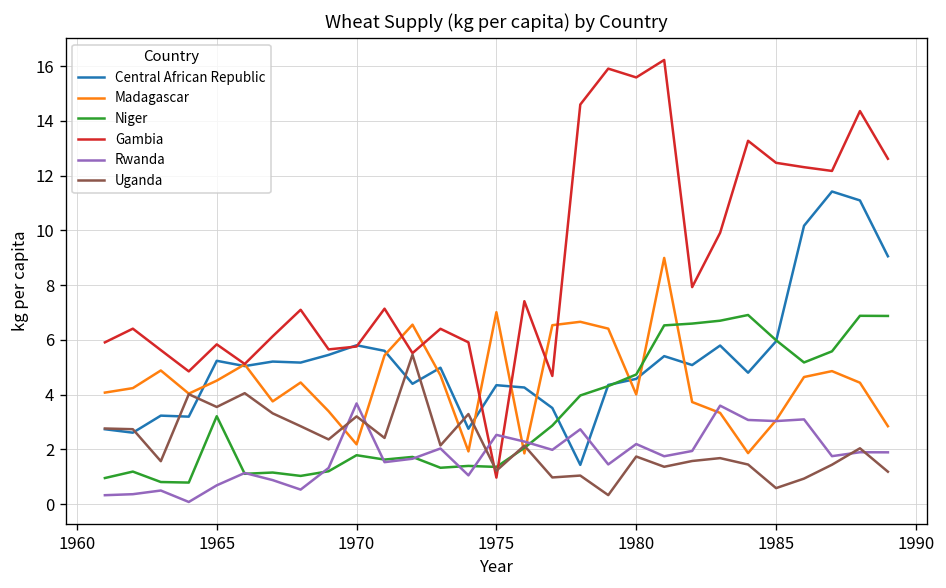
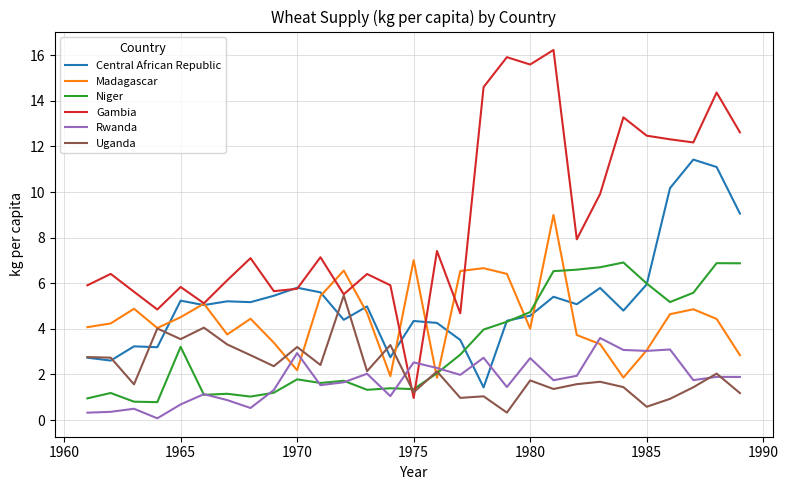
  {
    "Central African Republic": {
      "1965": 5.2,
      "1975": 4.3,
      "1980": 4.6
    },
    "Madagascar": {
      "1965": 4.5,
      "1970": 2.2,
      "1975": 7.0,
      "1980": 4.0
    },
    "Niger": {
      "1965": 3.2,
      "1970": 1.8,
      "1975": 1.4,
      "1980": 4.7
    },
    "Gambia": {
      "1965": 5.8,
      "1975": 1.0,
      "1980": 15.6,
      "1985": 12.5
    },
    "Rwanda": {
      "1965": 0.7,
-     "1970": 3.7,
+     "1970": 2.9,
      "1975": 2.5,
-     "1980": 2.2
+     "1980": 2.7
    },
    "Uganda": {
      "1965": 3.5,
      "1970": 3.2,
      "1975": 1.2,
      "1980": 1.7,
      "1985": 0.6
    }
  }
